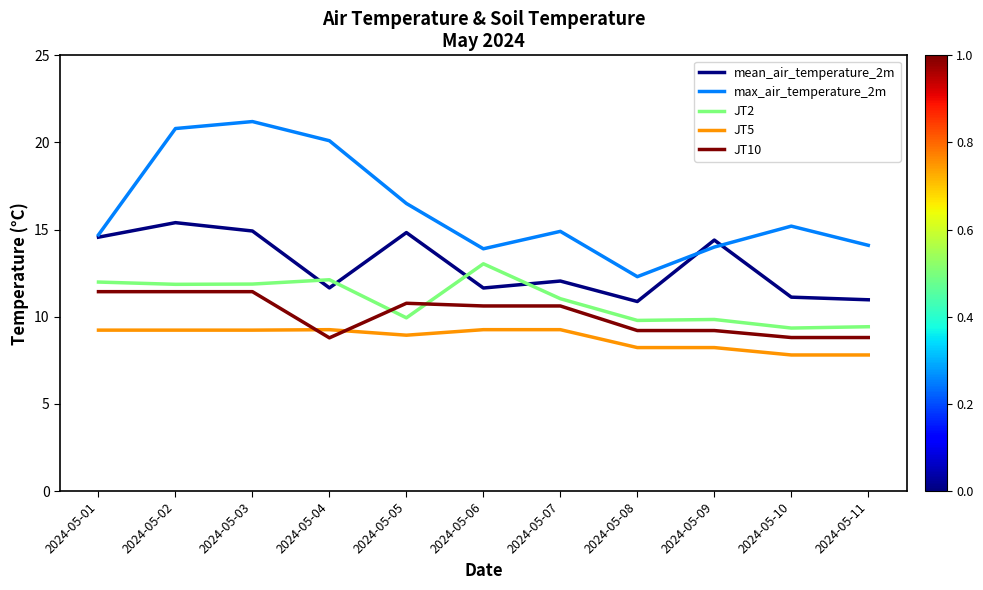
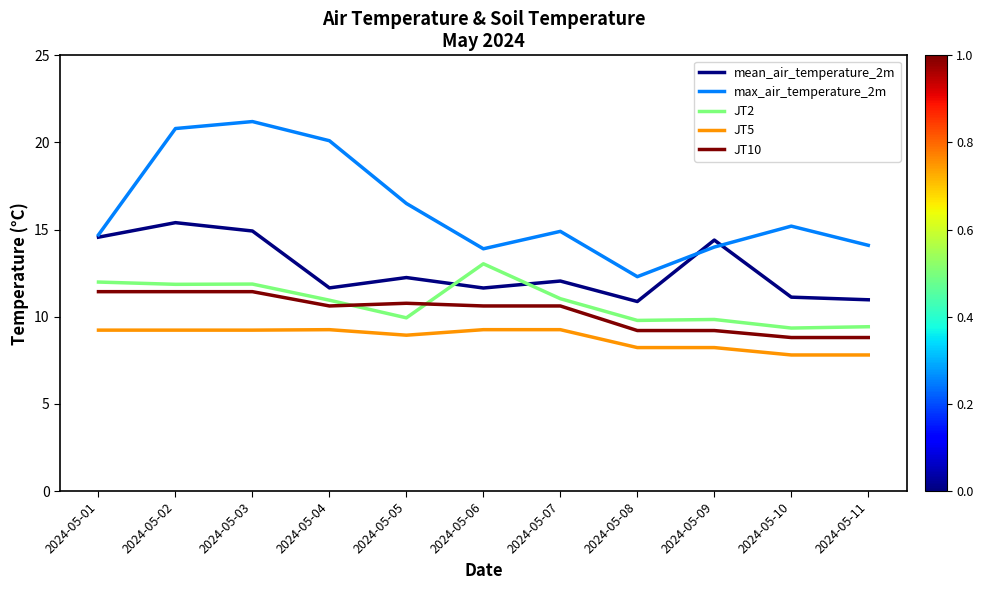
  {
    "mean_air_temperature_2m": {
      "2024-05-02": 15.4,
      "2024-05-03": 14.9,
      "2024-05-04": 11.7,
-     "2024-05-05": 14.8,
+     "2024-05-05": 12.3,
      "2024-05-06": 11.7,
      "2024-05-07": 12.1,
      "2024-05-08": 10.9,
      "2024-05-09": 14.4,
      "2024-05-10": 11.1,
      "2024-05-11": 11.0
    },
    "max_air_temperature_2m": {
      "2024-05-02": 20.8,
      "2024-05-03": 21.2,
      "2024-05-04": 20.1,
      "2024-05-05": 16.5,
      "2024-05-06": 13.9,
      "2024-05-07": 14.9,
      "2024-05-08": 12.3,
      "2024-05-09": 14.0,
      "2024-05-10": 15.2,
      "2024-05-11": 14.1
    },
    "JT2": {
      "2024-05-01": 12.0,
      "2024-05-02": 11.9,
      "2024-05-03": 11.9,
-     "2024-05-04": 12.1,
+     "2024-05-04": 11.0,
      "2024-05-05": 9.9,
      "2024-05-06": 13.0,
      "2024-05-07": 11.0,
      "2024-05-08": 9.8,
      "2024-05-09": 9.8,
      "2024-05-10": 9.4,
      "2024-05-11": 9.4
    },
    "JT5": {
      "2024-05-01": 9.2,
      "2024-05-02": 9.2,
      "2024-05-03": 9.2,
      "2024-05-04": 9.3,
      "2024-05-05": 8.9,
      "2024-05-06": 9.3,
      "2024-05-07": 9.3,
      "2024-05-08": 8.2,
      "2024-05-09": 8.2,
      "2024-05-10": 7.8,
      "2024-05-11": 7.8
    },
    "JT10": {
      "2024-05-01": 11.4,
      "2024-05-02": 11.4,
      "2024-05-03": 11.4,
-     "2024-05-04": 8.8,
+     "2024-05-04": 10.6,
      "2024-05-05": 10.8,
      "2024-05-06": 10.6,
      "2024-05-07": 10.6,
      "2024-05-08": 9.2,
      "2024-05-09": 9.2,
      "2024-05-10": 8.8,
      "2024-05-11": 8.8
    }
  }
